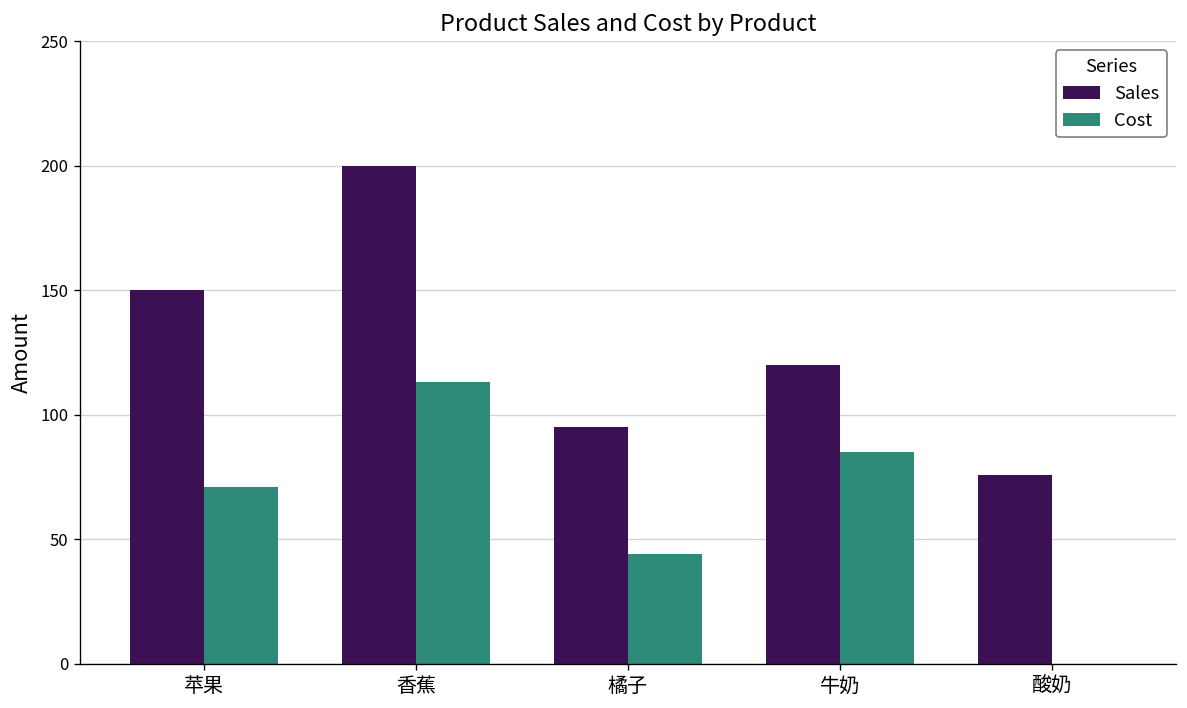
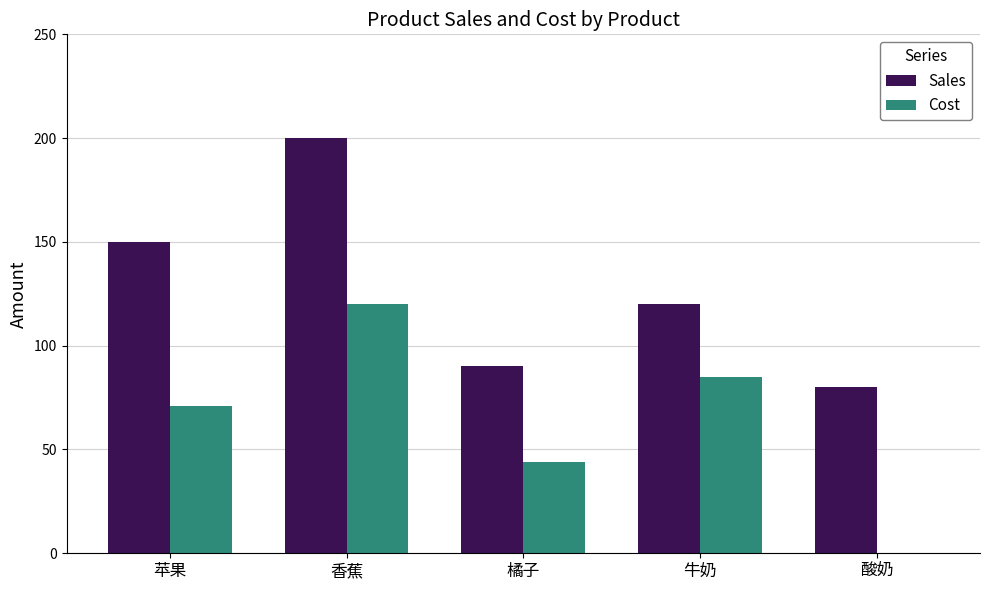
  {
    "Sales": {
      "苹果": 150,
      "香蕉": 200,
-     "橘子": 95,
+     "橘子": 90,
      "牛奶": 120,
-     "酸奶": 76
+     "酸奶": 80
    },
    "Cost": {
      "苹果": 71,
-     "香蕉": 113,
+     "香蕉": 120,
      "橘子": 44,
      "牛奶": 85,
      "酸奶": 0
    }
  }
